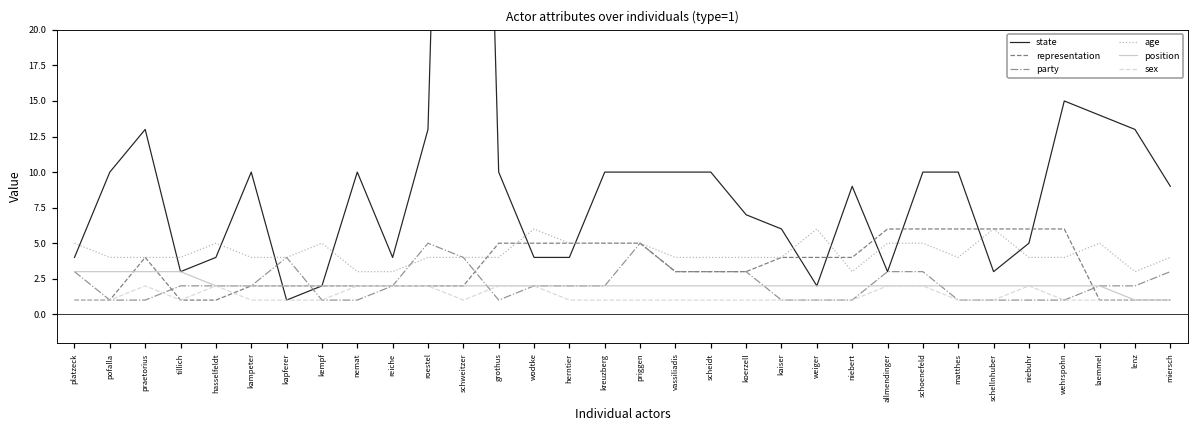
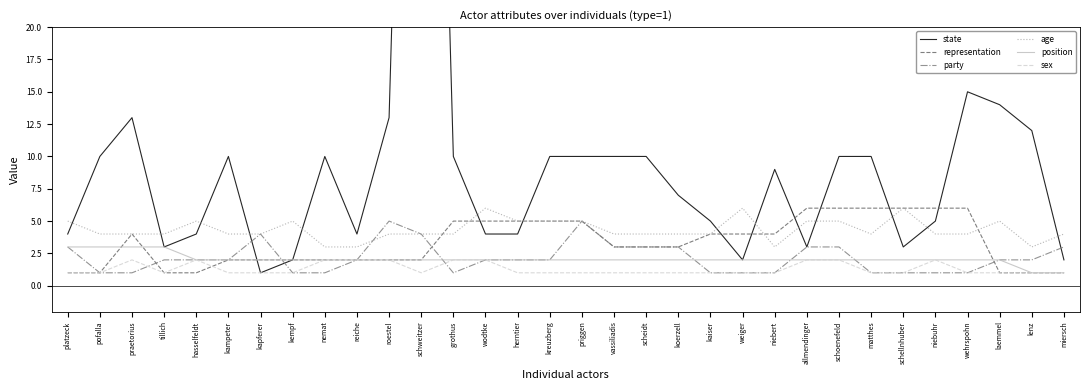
  {
    "state": {
      "platzeck": 4,
      "pofalla": 10,
      "praetorius": 13,
      "hasselfeldt": 4,
      "kampeter": 10,
      "nemat": 10,
      "reiche": 4,
      "roestel": 13,
      "grothus": 10,
      "wodtke": 4,
      "herntier": 4,
      "kreuzberg": 10,
      "priggen": 10,
      "vassiliadis": 10,
      "scheidt": 10,
      "koerzell": 7,
-     "kaiser": 6,
+     "kaiser": 5,
      "niebert": 9,
      "schoenefeld": 10,
      "matthes": 10,
      "schellnhuber": 3,
      "niebuhr": 5,
      "wehrspohn": 15,
      "laemmel": 14,
-     "lenz": 13,
-     "miersch": 9
+     "lenz": 12,
+     "miersch": 2
    }
  }
